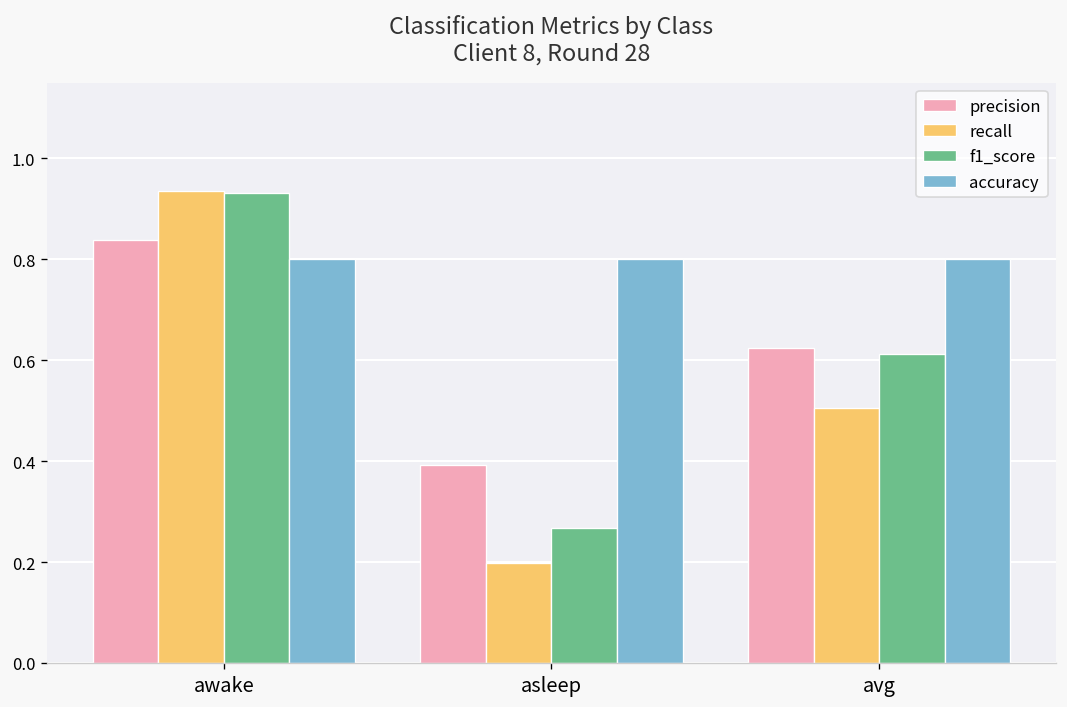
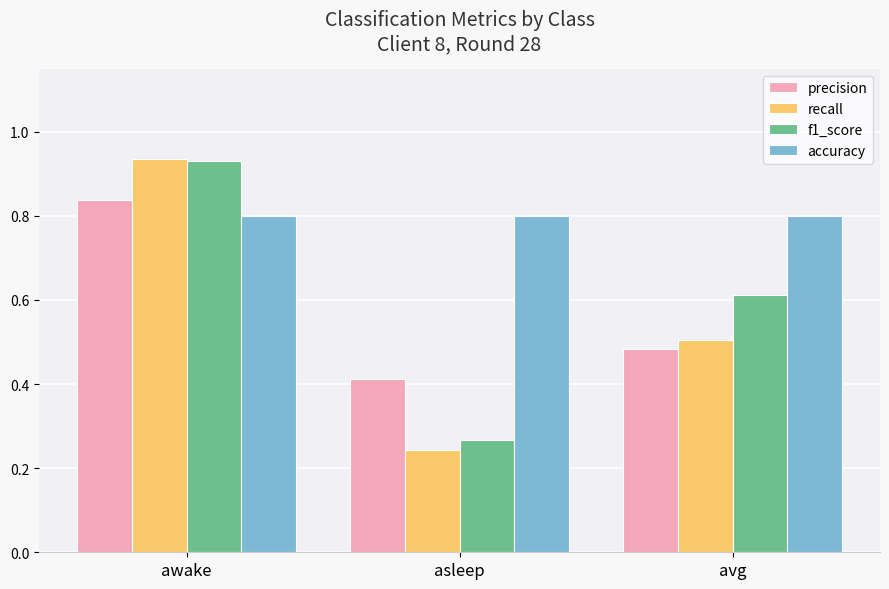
  {
    "precision": {
      "awake": 0.84,
-     "asleep": 0.39,
-     "avg": 0.62
+     "asleep": 0.41,
+     "avg": 0.48
    },
    "recall": {
      "awake": 0.94,
-     "asleep": 0.20,
+     "asleep": 0.24,
      "avg": 0.51
    },
    "f1_score": {
      "awake": 0.93,
      "asleep": 0.27,
      "avg": 0.61
    },
    "accuracy": {
      "awake": 0.80,
      "asleep": 0.80,
      "avg": 0.80
    }
  }
